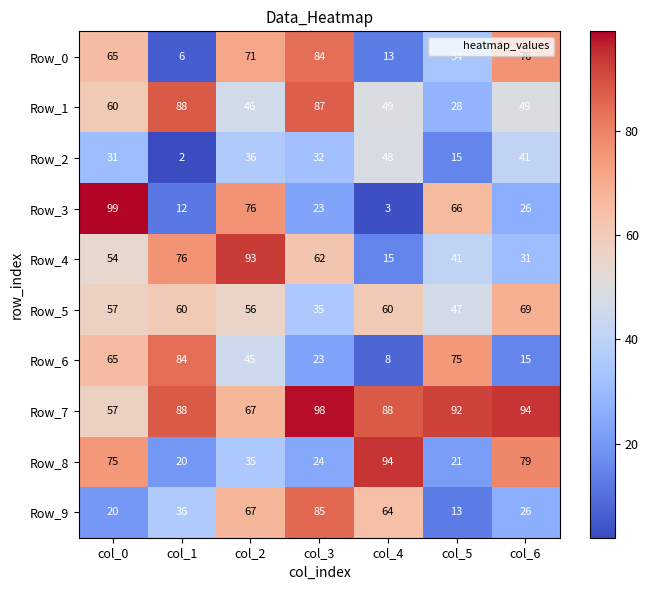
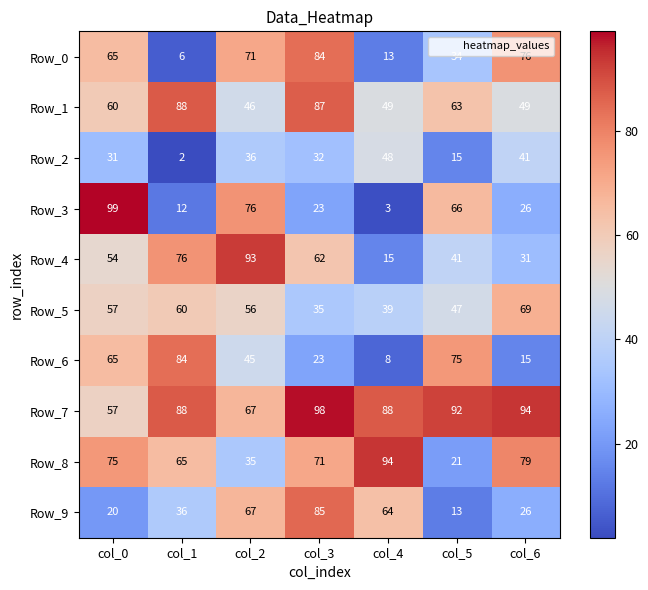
  {
    "Row_0": {
      "col_0": 65,
      "col_1": 6,
      "col_2": 71,
      "col_3": 84,
      "col_4": 13
    },
    "Row_1": {
      "col_0": 60,
      "col_1": 88,
      "col_3": 87,
-     "col_5": 28
+     "col_5": 63
    },
    "Row_2": {
      "col_0": 31,
      "col_1": 2,
      "col_2": 36,
      "col_3": 32,
      "col_5": 15,
      "col_6": 41
    },
    "Row_3": {
      "col_0": 99,
      "col_1": 12,
      "col_2": 76,
      "col_3": 23,
      "col_4": 3,
      "col_5": 66,
      "col_6": 26
    },
    "Row_4": {
      "col_0": 54,
      "col_1": 76,
      "col_2": 93,
      "col_3": 62,
      "col_4": 15,
      "col_5": 41,
      "col_6": 31
    },
    "Row_5": {
      "col_0": 57,
      "col_1": 60,
      "col_2": 56,
      "col_3": 35,
-     "col_4": 60,
+     "col_4": 39,
      "col_6": 69
    },
    "Row_6": {
      "col_0": 65,
      "col_1": 84,
      "col_2": 45,
      "col_3": 23,
      "col_4": 8,
      "col_5": 75,
      "col_6": 15
    },
    "Row_7": {
      "col_0": 57,
      "col_1": 88,
      "col_2": 67,
      "col_3": 98,
      "col_4": 88,
      "col_5": 92,
      "col_6": 94
    },
    "Row_8": {
      "col_0": 75,
-     "col_1": 20,
+     "col_1": 65,
      "col_2": 35,
-     "col_3": 24,
+     "col_3": 71,
      "col_4": 94,
      "col_5": 21,
      "col_6": 79
    },
    "Row_9": {
      "col_0": 20,
      "col_1": 36,
      "col_2": 67,
      "col_3": 85,
      "col_4": 64,
      "col_5": 13,
      "col_6": 26
    }
  }
